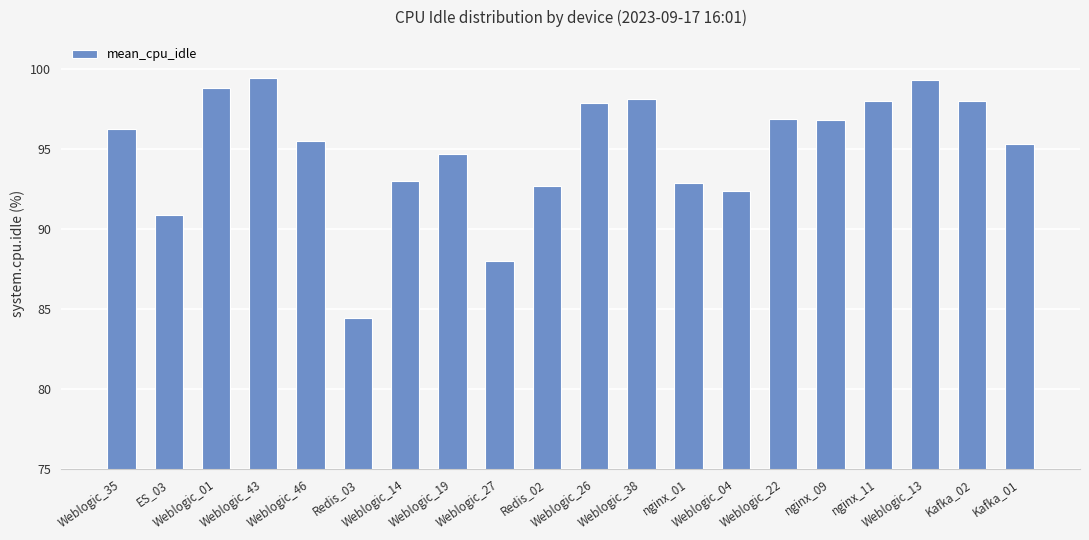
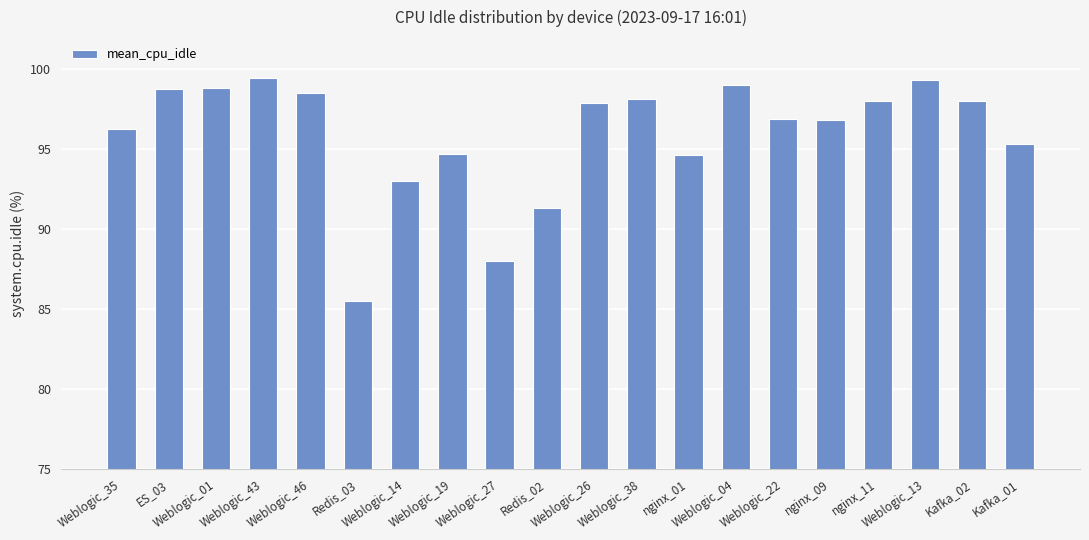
  {
    "Weblogic_35": 96.3,
-   "ES_03": 90.9,
+   "ES_03": 98.8,
    "Weblogic_01": 98.8,
    "Weblogic_43": 99.5,
-   "Weblogic_46": 95.5,
-   "Redis_03": 84.5,
+   "Weblogic_46": 98.5,
+   "Redis_03": 85.5,
    "Weblogic_14": 93.0,
    "Weblogic_19": 94.7,
    "Weblogic_27": 88.0,
-   "Redis_02": 92.7,
+   "Redis_02": 91.3,
    "Weblogic_26": 97.9,
    "Weblogic_38": 98.2,
-   "nginx_01": 92.9,
-   "Weblogic_04": 92.4,
+   "nginx_01": 94.7,
+   "Weblogic_04": 99.0,
    "Weblogic_22": 96.9,
    "nginx_09": 96.8,
    "nginx_11": 98.0,
    "Weblogic_13": 99.3,
    "Kafka_02": 98.0,
    "Kafka_01": 95.3
  }
